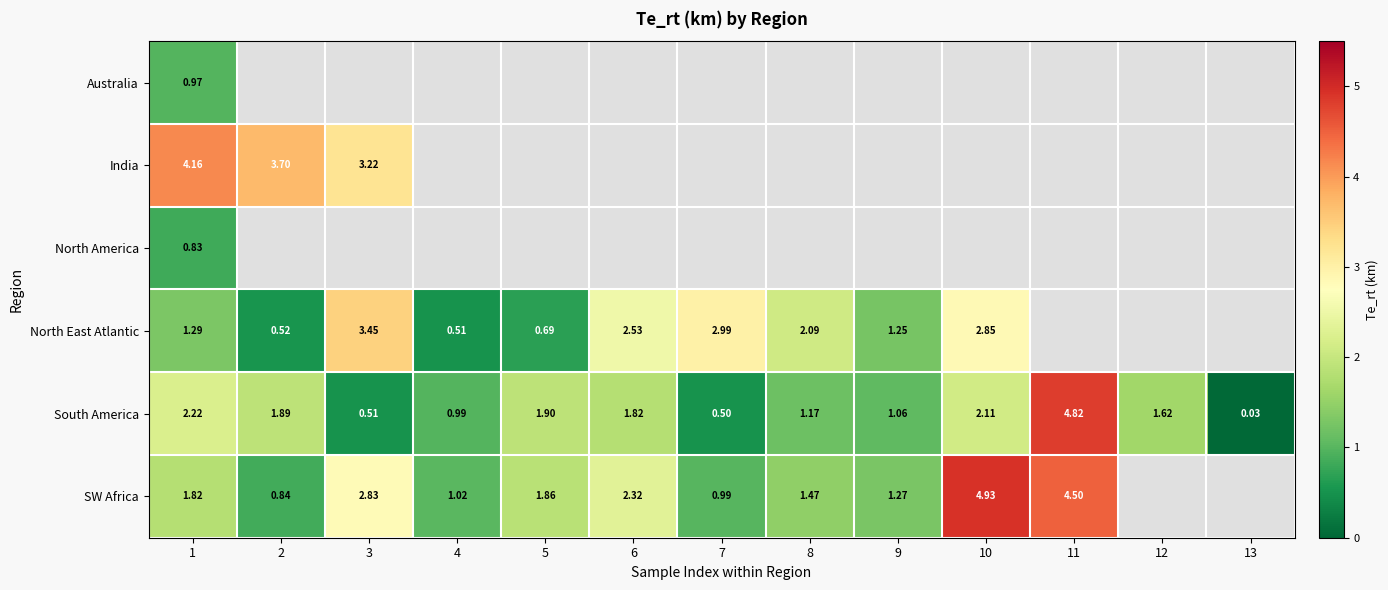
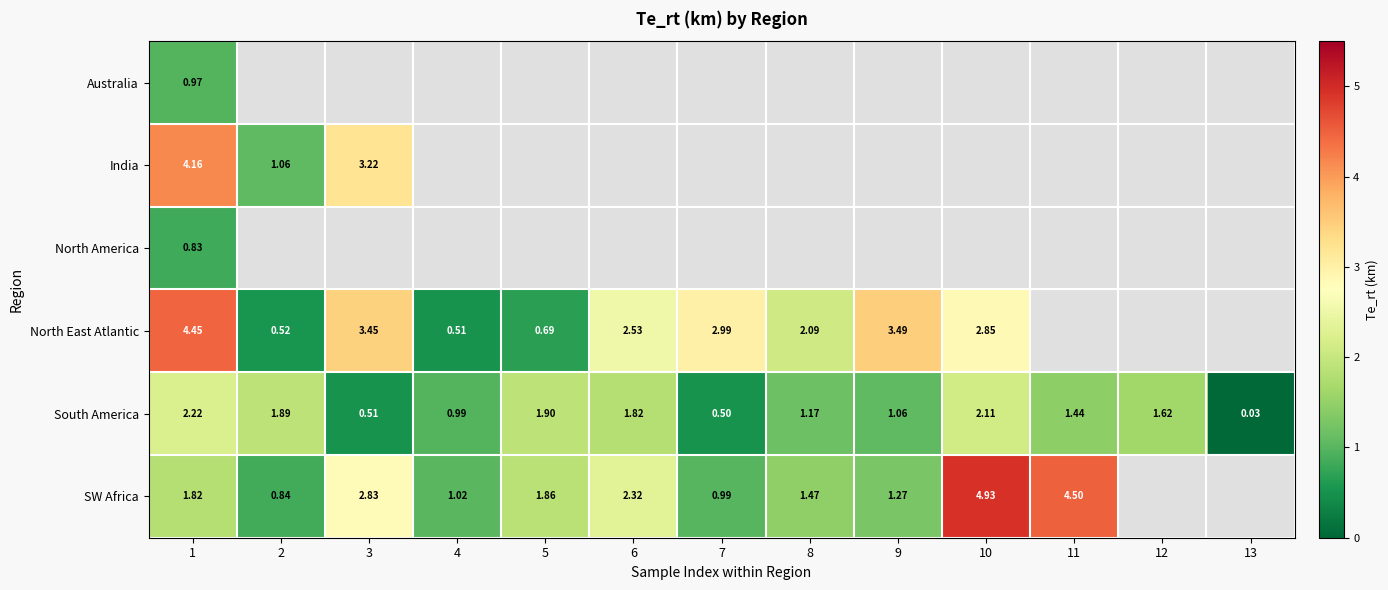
  {
    "Australia": {
      "1": 0.97
    },
    "India": {
      "1": 4.16,
-     "2": 3.70,
+     "2": 1.06,
      "3": 3.22
    },
    "North America": {
      "1": 0.83
    },
    "North East Atlantic": {
-     "1": 1.29,
+     "1": 4.45,
      "2": 0.52,
      "3": 3.45,
      "4": 0.51,
      "5": 0.69,
      "6": 2.53,
      "7": 2.99,
      "8": 2.09,
-     "9": 1.25,
+     "9": 3.49,
      "10": 2.85
    },
    "South America": {
      "1": 2.22,
      "2": 1.89,
      "3": 0.51,
      "4": 0.99,
      "5": 1.90,
      "6": 1.82,
      "7": 0.50,
      "8": 1.17,
      "9": 1.06,
      "10": 2.11,
-     "11": 4.82,
+     "11": 1.44,
      "12": 1.62,
      "13": 0.03
    },
    "SW Africa": {
      "1": 1.82,
      "2": 0.84,
      "3": 2.83,
      "4": 1.02,
      "5": 1.86,
      "6": 2.32,
      "7": 0.99,
      "8": 1.47,
      "9": 1.27,
      "10": 4.93,
      "11": 4.50
    }
  }
